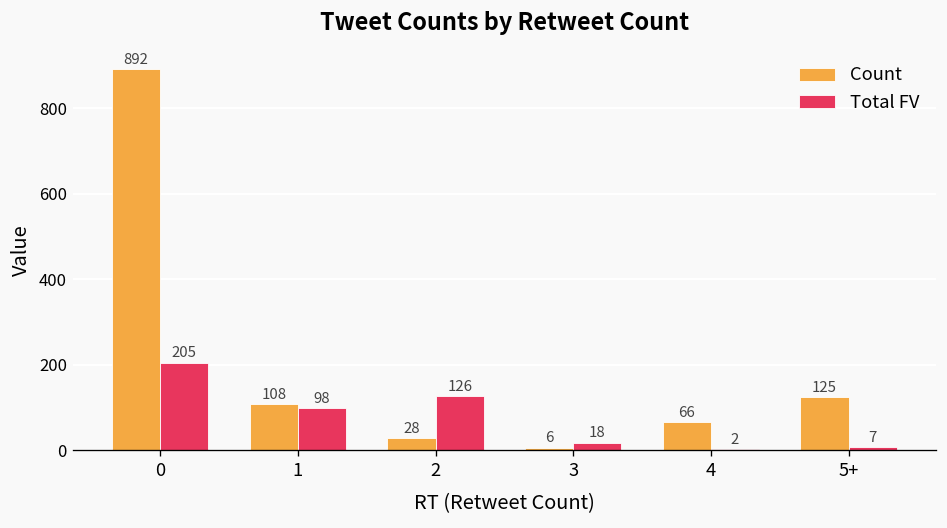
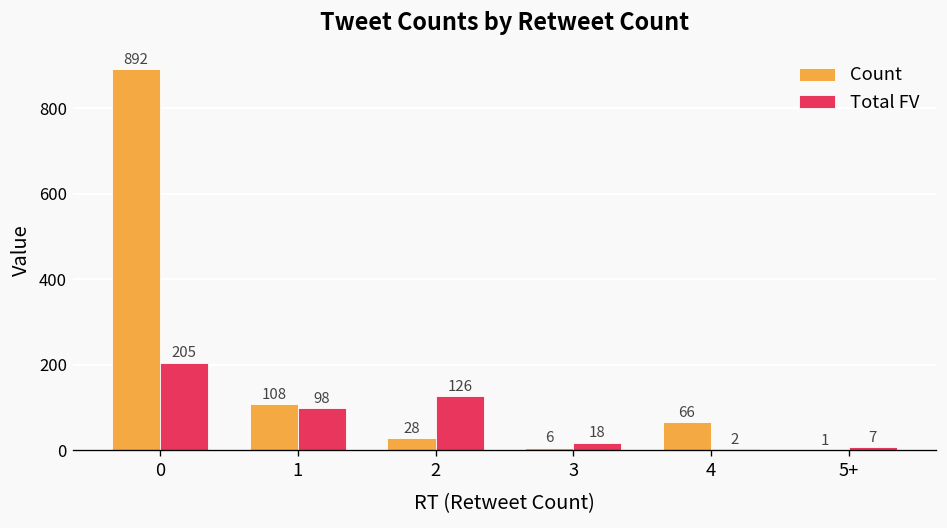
  {
    "Count": {
      "0": 892,
      "1": 108,
      "2": 28,
      "3": 6,
      "4": 66,
-     "5+": 125
+     "5+": 1
    },
    "Total FV": {
      "0": 205,
      "1": 98,
      "2": 126,
      "3": 18,
      "4": 2,
      "5+": 7
    }
  }
